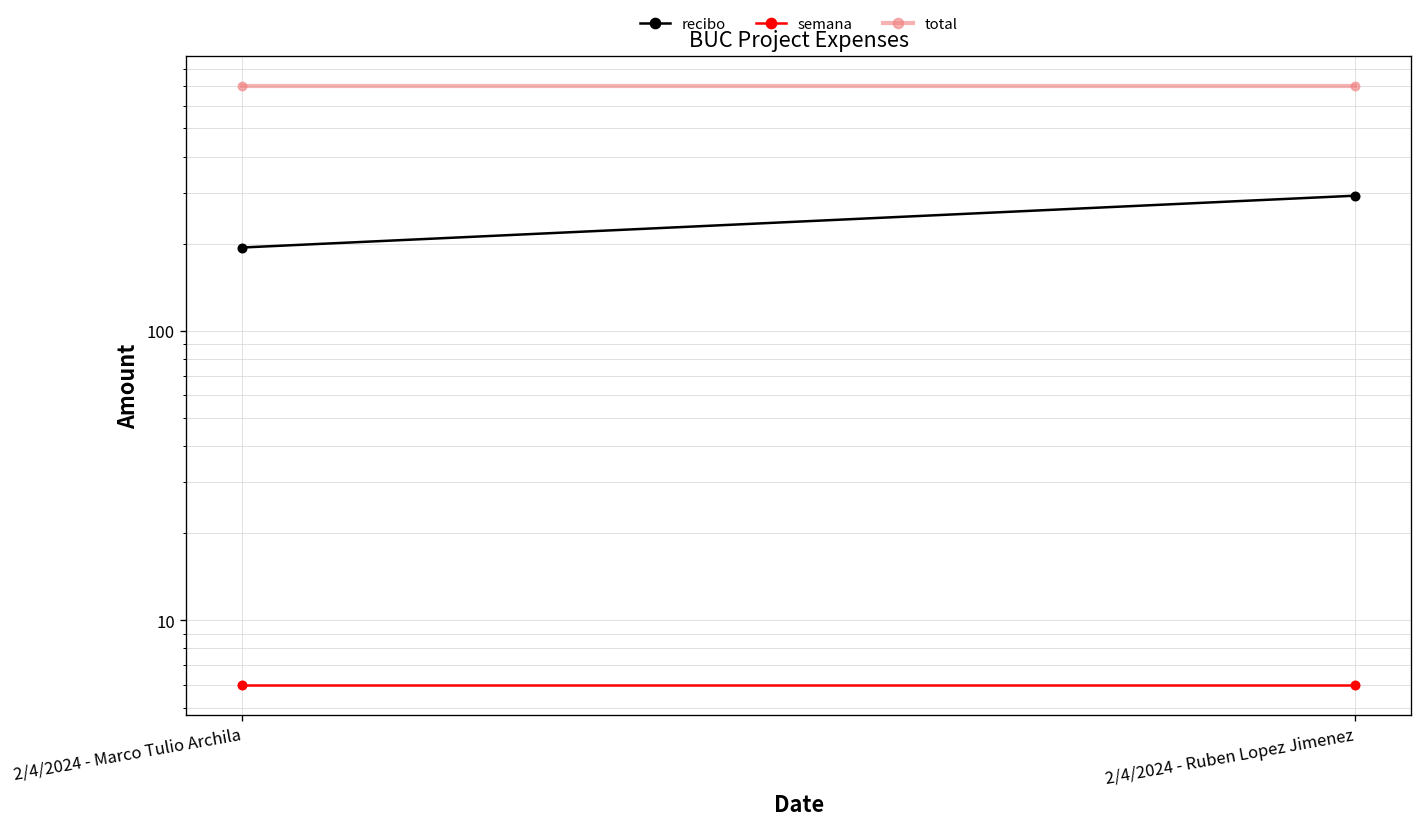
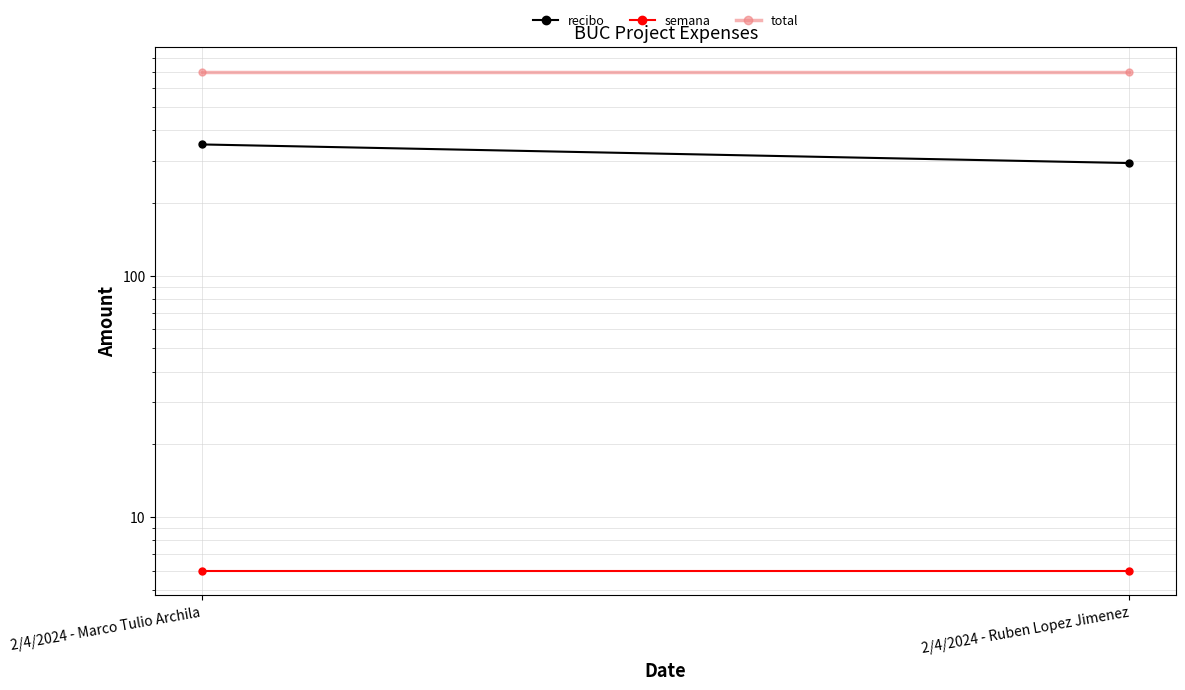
  {
    "recibo": {
-     "2/4/2024 - Marco Tulio Archila": 190,
+     "2/4/2024 - Marco Tulio Archila": 350,
      "2/4/2024 - Ruben Lopez Jimenez": 290
    },
    "semana": {
      "2/4/2024 - Marco Tulio Archila": 6,
      "2/4/2024 - Ruben Lopez Jimenez": 6
    },
    "total": {
      "2/4/2024 - Marco Tulio Archila": 700,
      "2/4/2024 - Ruben Lopez Jimenez": 700
    }
  }
